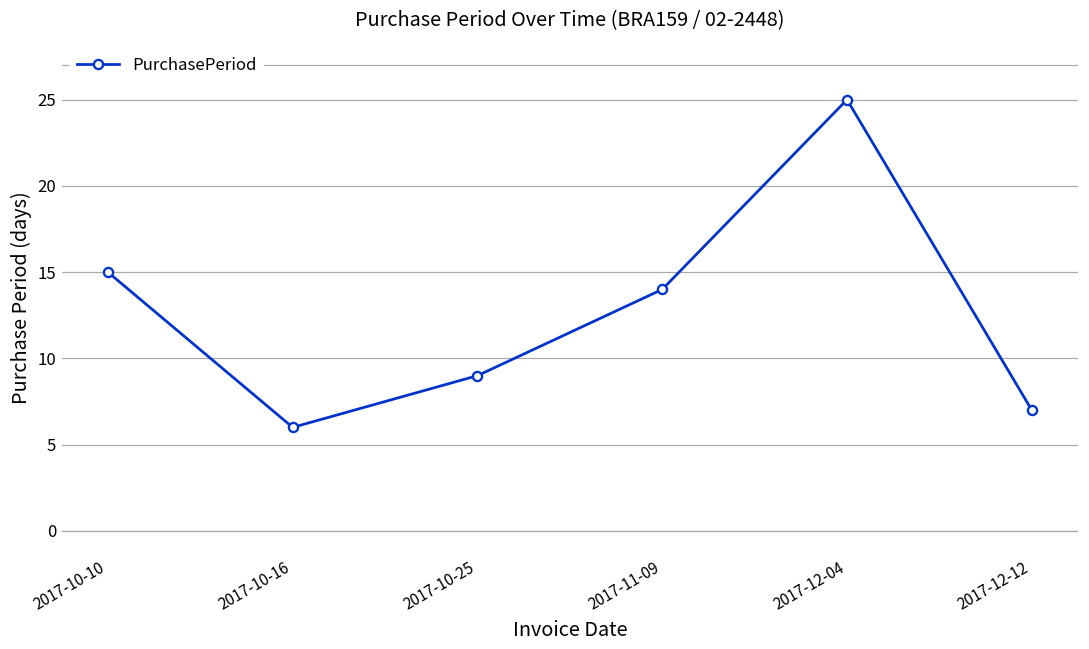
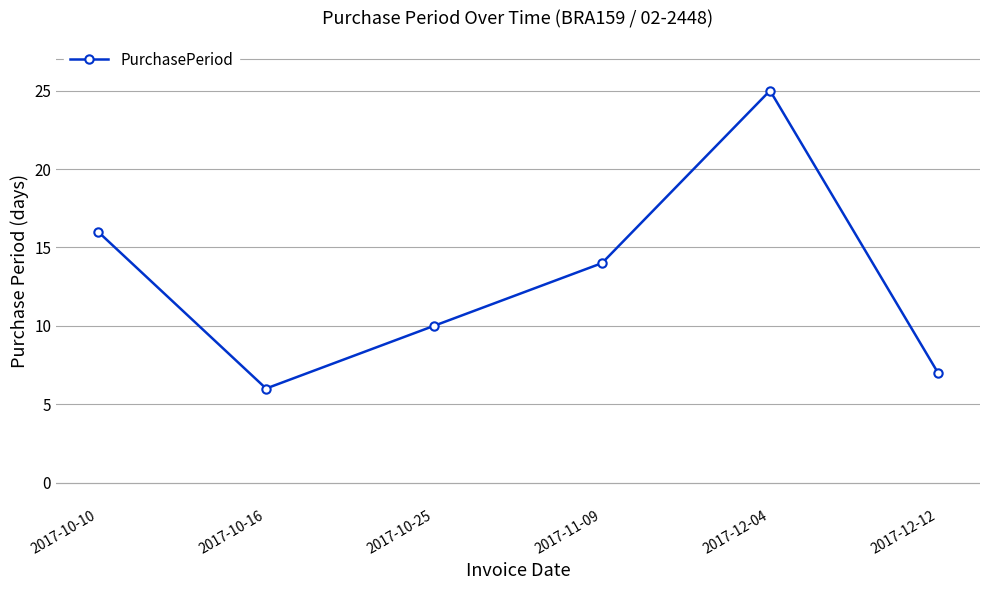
  {
-   "2017-10-10": 15,
+   "2017-10-10": 16,
    "2017-10-16": 6,
-   "2017-10-25": 9,
+   "2017-10-25": 10,
    "2017-11-09": 14,
    "2017-12-04": 25,
    "2017-12-12": 7
  }
